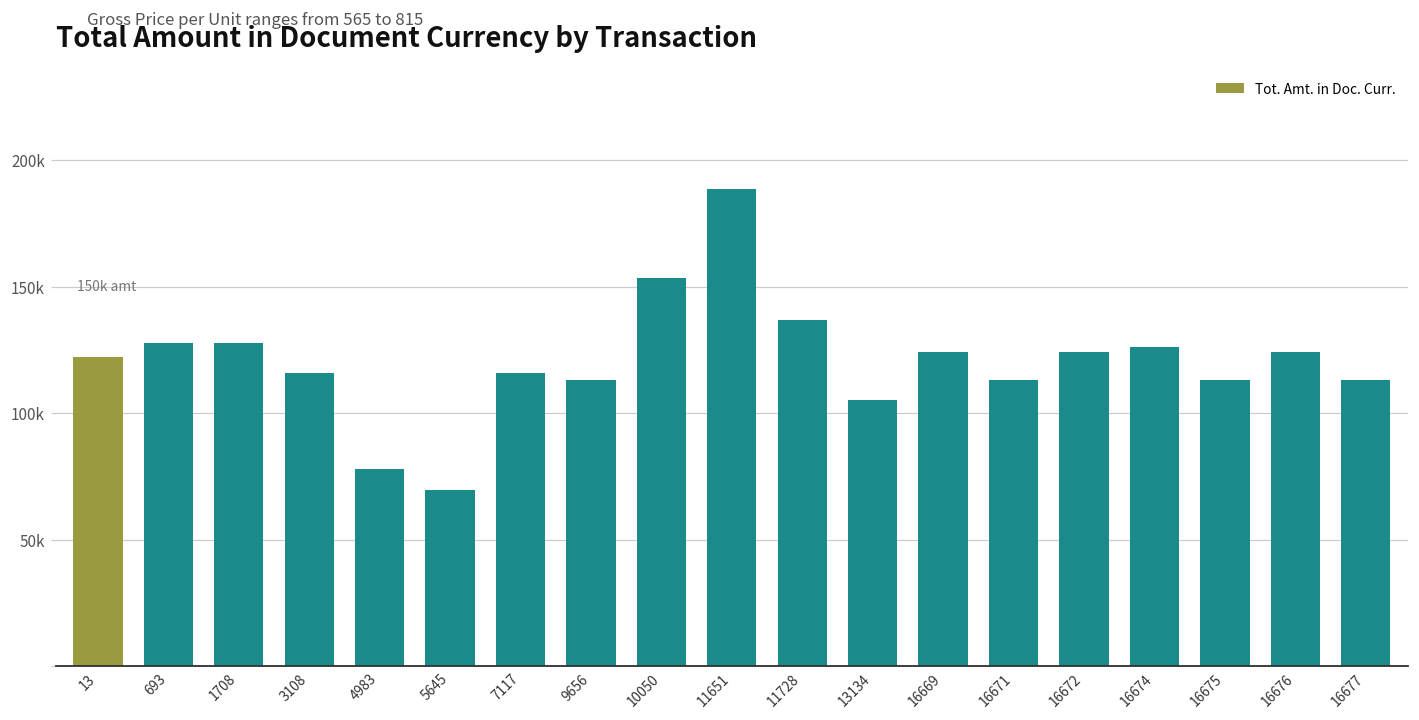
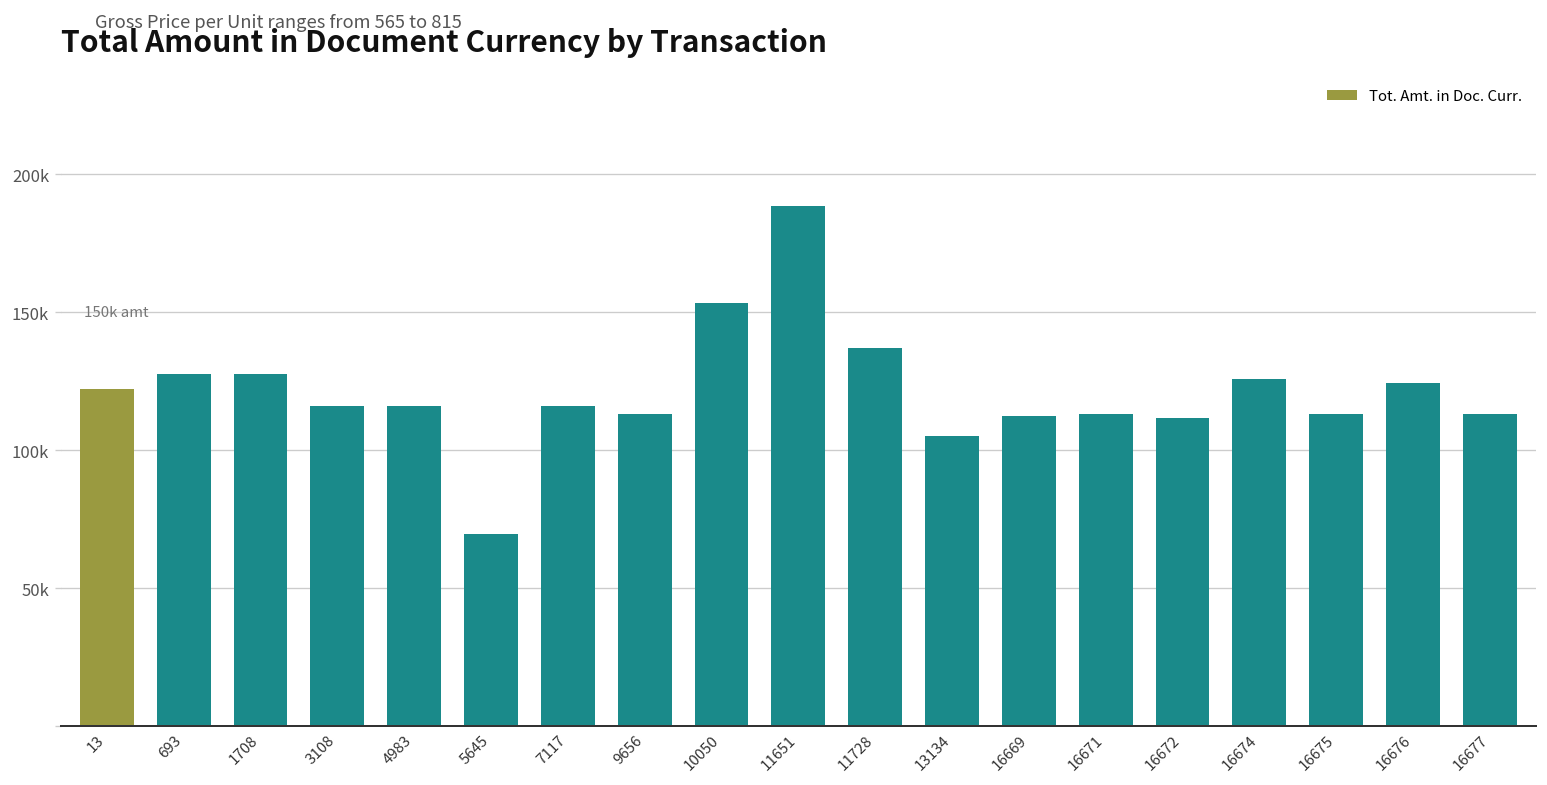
  {
    "13": 122000,
    "693": 128000,
    "1708": 128000,
    "3108": 116000,
-   "4983": 78000,
+   "4983": 116000,
    "5645": 70000,
    "7117": 116000,
    "9656": 113000,
    "10050": 153000,
    "11651": 189000,
    "11728": 137000,
    "13134": 105000,
-   "16669": 124000,
+   "16669": 112000,
    "16671": 113000,
-   "16672": 124000,
+   "16672": 112000,
    "16674": 126000,
    "16675": 113000,
    "16676": 124000,
    "16677": 113000
  }
